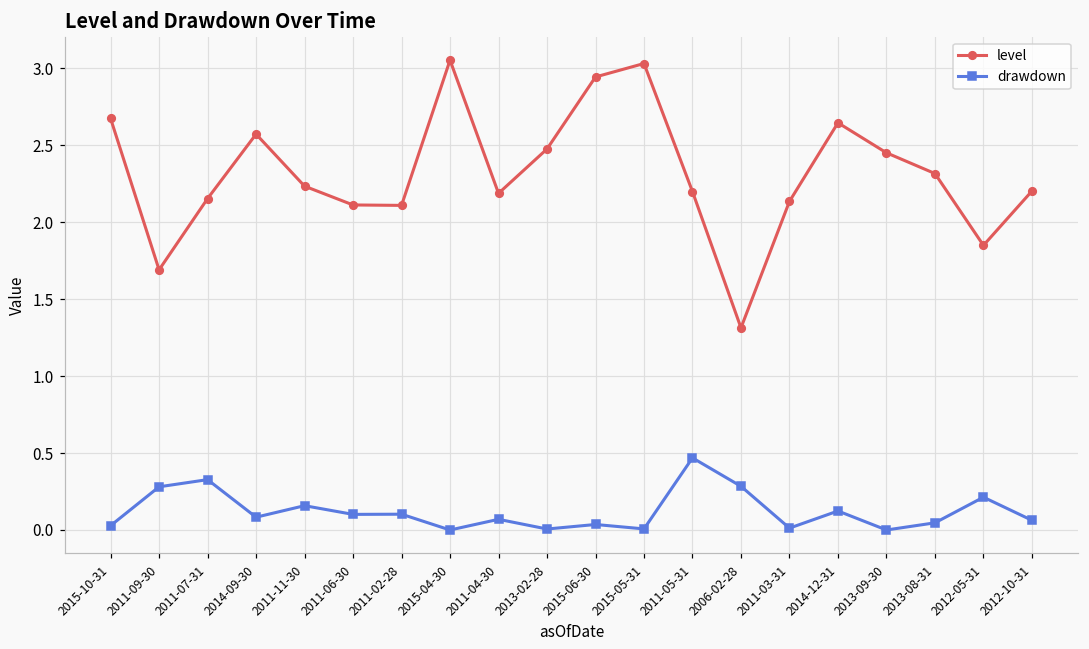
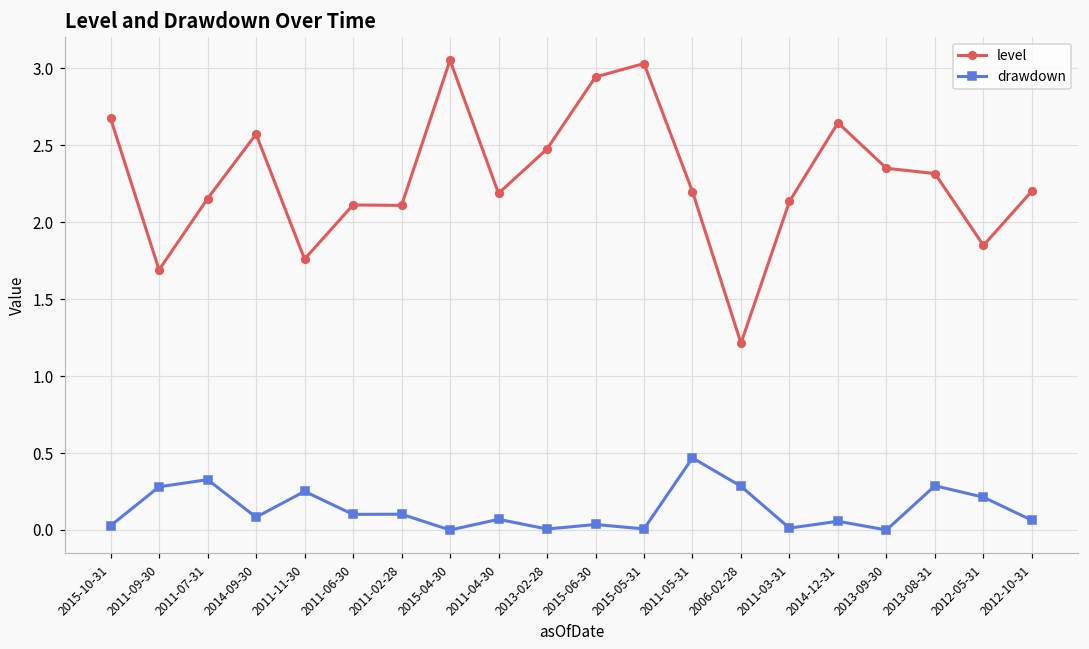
  {
    "level": {
      "2015-10-31": 2.68,
      "2011-09-30": 1.69,
      "2011-07-31": 2.15,
      "2014-09-30": 2.57,
-     "2011-11-30": 2.23,
+     "2011-11-30": 1.76,
      "2011-06-30": 2.11,
      "2011-02-28": 2.11,
      "2015-04-30": 3.05,
      "2011-04-30": 2.19,
      "2013-02-28": 2.48,
      "2015-06-30": 2.94,
      "2015-05-31": 3.03,
      "2011-05-31": 2.20,
-     "2006-02-28": 1.31,
+     "2006-02-28": 1.21,
      "2011-03-31": 2.14,
      "2014-12-31": 2.65,
-     "2013-09-30": 2.45,
+     "2013-09-30": 2.35,
      "2013-08-31": 2.32,
      "2012-05-31": 1.85,
      "2012-10-31": 2.20
    },
    "drawdown": {
      "2015-10-31": 0.03,
      "2011-09-30": 0.28,
      "2011-07-31": 0.33,
      "2014-09-30": 0.08,
-     "2011-11-30": 0.16,
+     "2011-11-30": 0.25,
      "2011-06-30": 0.10,
      "2011-02-28": 0.10,
      "2015-04-30": 0.00,
      "2011-04-30": 0.07,
      "2013-02-28": 0.01,
      "2015-06-30": 0.04,
      "2015-05-31": 0.01,
      "2011-05-31": 0.47,
      "2006-02-28": 0.28,
      "2011-03-31": 0.01,
-     "2014-12-31": 0.12,
+     "2014-12-31": 0.06,
      "2013-09-30": 0.00,
-     "2013-08-31": 0.05,
+     "2013-08-31": 0.29,
      "2012-05-31": 0.21,
      "2012-10-31": 0.06
    }
  }
